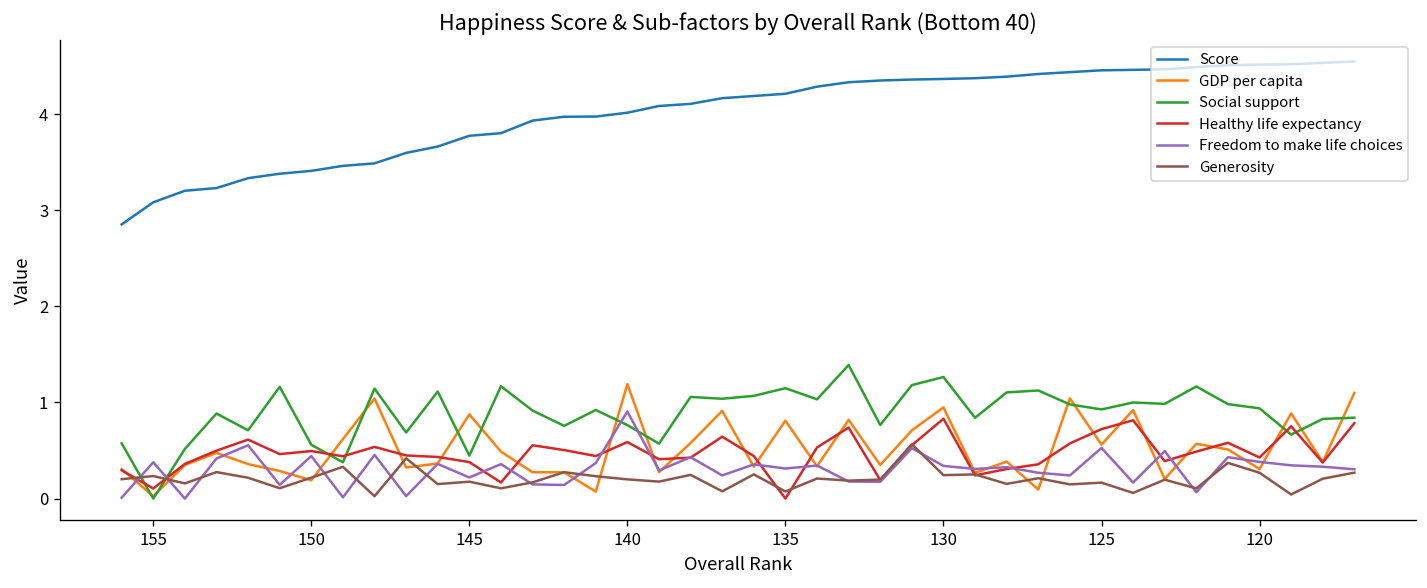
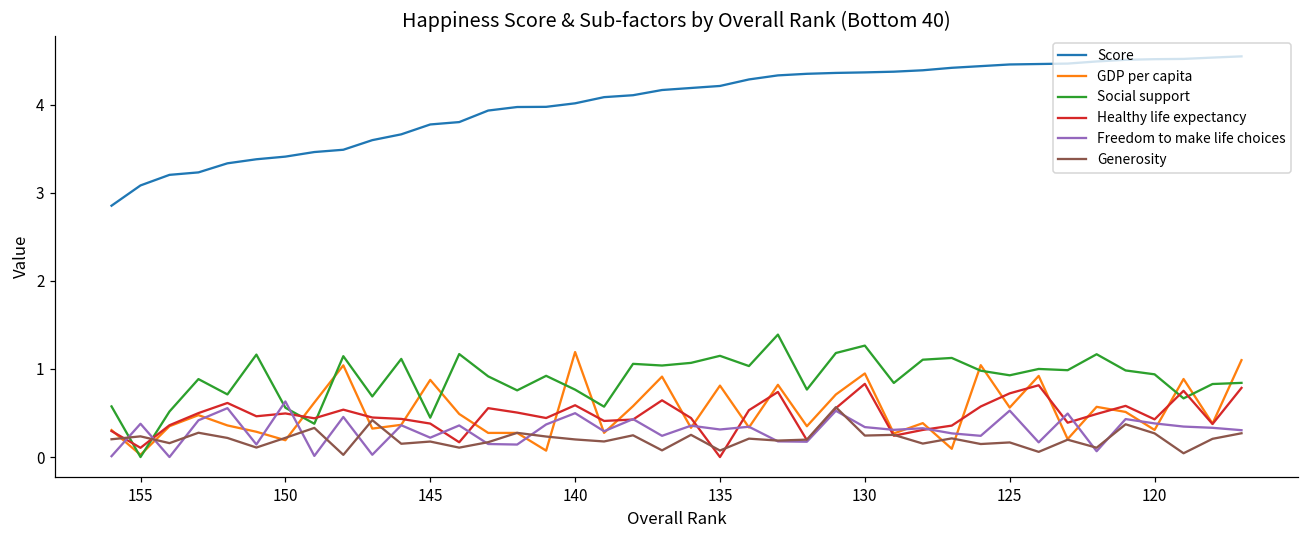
  {
    "Score": {
      "155": 3.1,
      "150": 3.4,
      "145": 3.8,
      "140": 4.0,
      "135": 4.2,
      "130": 4.4,
      "125": 4.5
    },
    "GDP per capita": {
      "145": 0.9,
      "140": 1.2,
      "135": 0.8,
      "130": 0.9,
      "125": 0.6,
      "120": 0.3
    },
    "Social support": {
      "150": 0.6,
      "145": 0.4,
      "140": 0.8,
      "135": 1.1,
      "130": 1.3,
      "125": 0.9,
      "120": 0.9
    },
    "Healthy life expectancy": {
      "155": 0.1,
      "150": 0.5,
      "145": 0.4,
      "140": 0.6,
      "135": 0.0,
      "130": 0.8,
      "125": 0.7,
      "120": 0.4
    },
    "Freedom to make life choices": {
      "155": 0.4,
-     "150": 0.4,
+     "150": 0.6,
      "145": 0.2,
-     "140": 0.9,
+     "140": 0.5,
      "135": 0.3,
      "130": 0.3,
      "125": 0.5,
      "120": 0.4
    },
    "Generosity": {
      "155": 0.2,
      "145": 0.2,
      "140": 0.2,
      "135": 0.1,
      "130": 0.2,
      "125": 0.2,
      "120": 0.3
    }
  }
